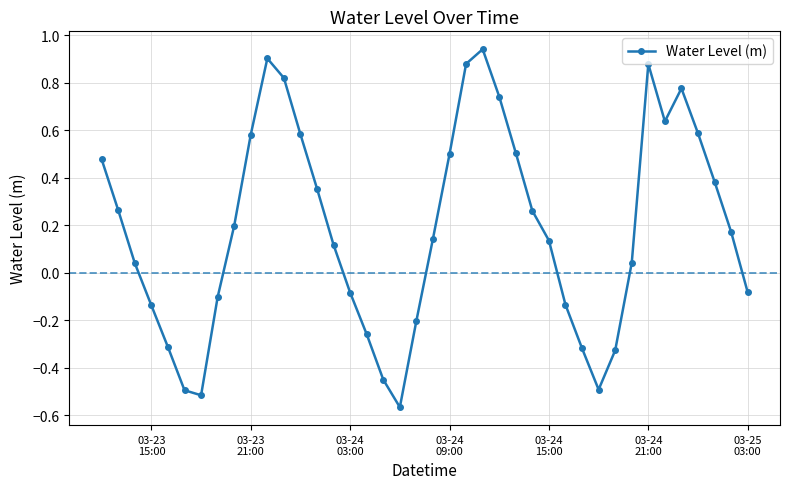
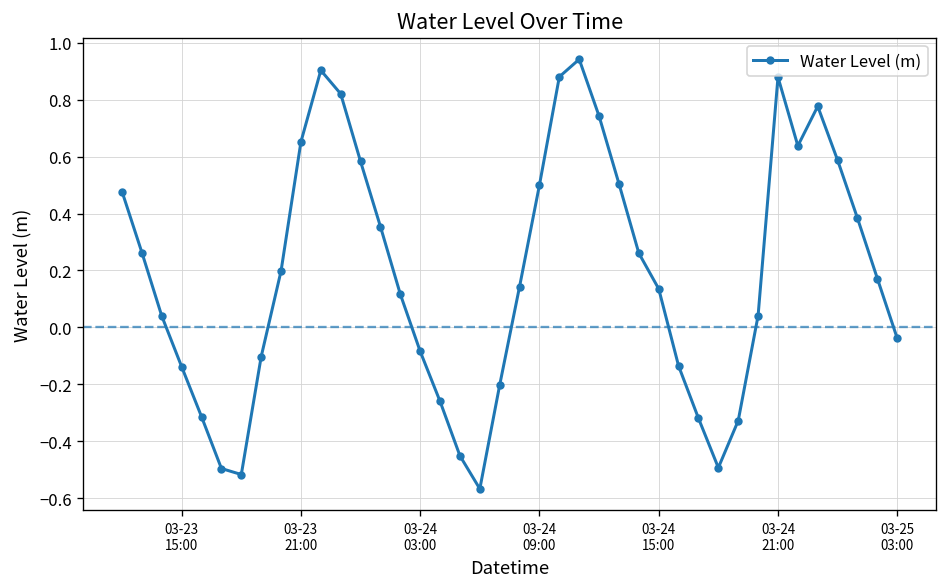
  {
    "03-23 15:00": -0.14,
-   "03-23 21:00": 0.58,
+   "03-23 21:00": 0.65,
    "03-24 03:00": -0.08,
    "03-24 09:00": 0.50,
    "03-24 15:00": 0.14,
    "03-24 21:00": 0.88,
-   "03-25 03:00": -0.08
+   "03-25 03:00": -0.04
  }
